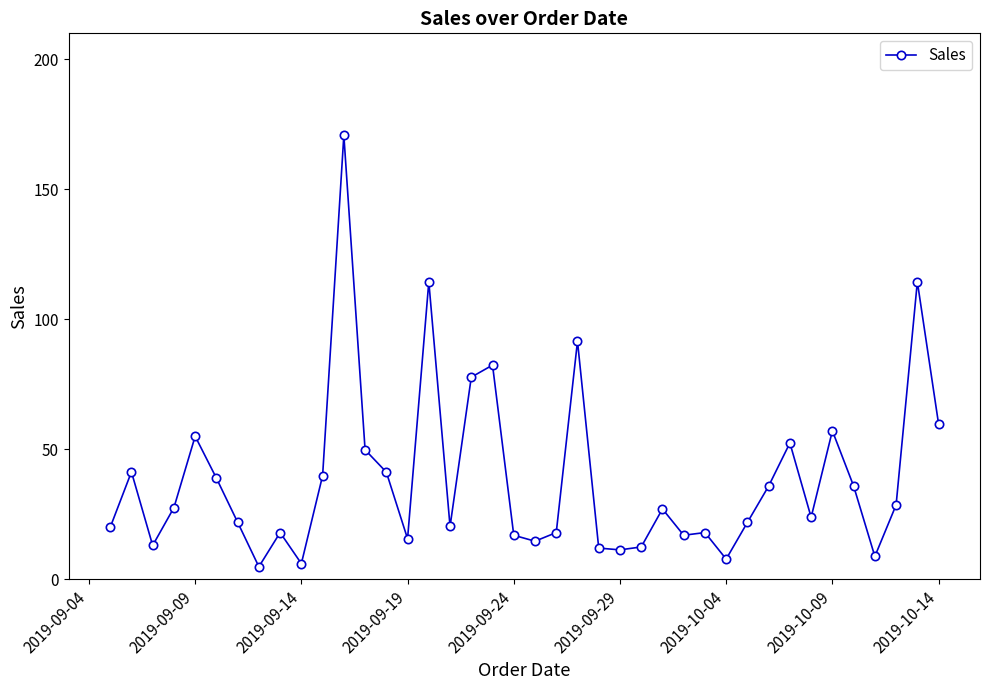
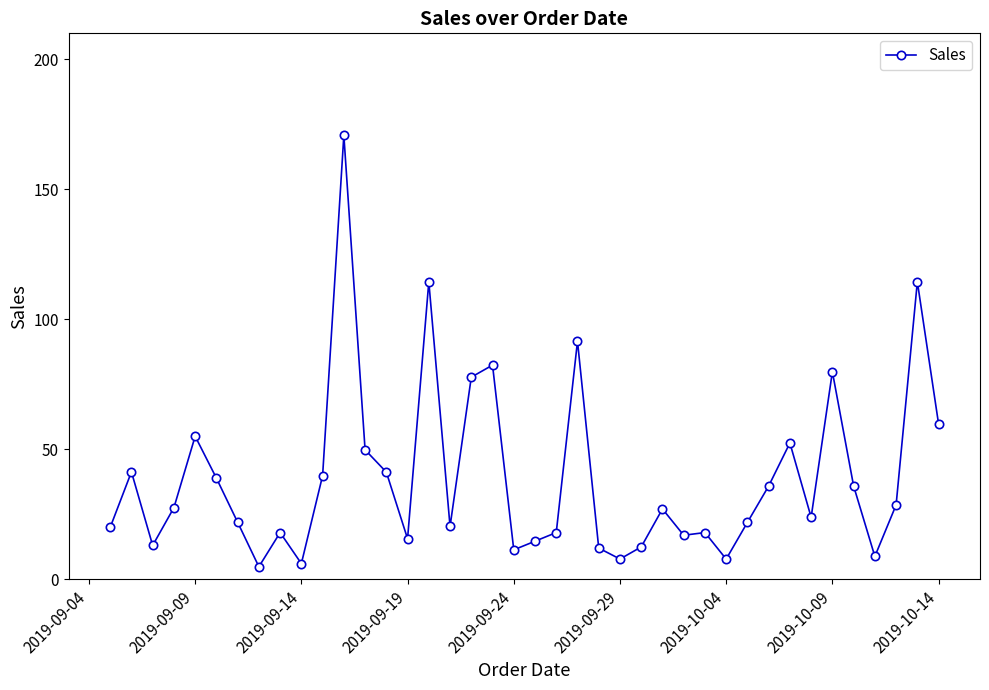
  {
    "2019-09-09": 55,
    "2019-09-14": 6,
    "2019-09-19": 16,
-   "2019-09-24": 17,
-   "2019-09-29": 11,
+   "2019-09-24": 11,
+   "2019-09-29": 8,
    "2019-10-04": 8,
-   "2019-10-09": 57,
+   "2019-10-09": 80,
    "2019-10-14": 60
  }
